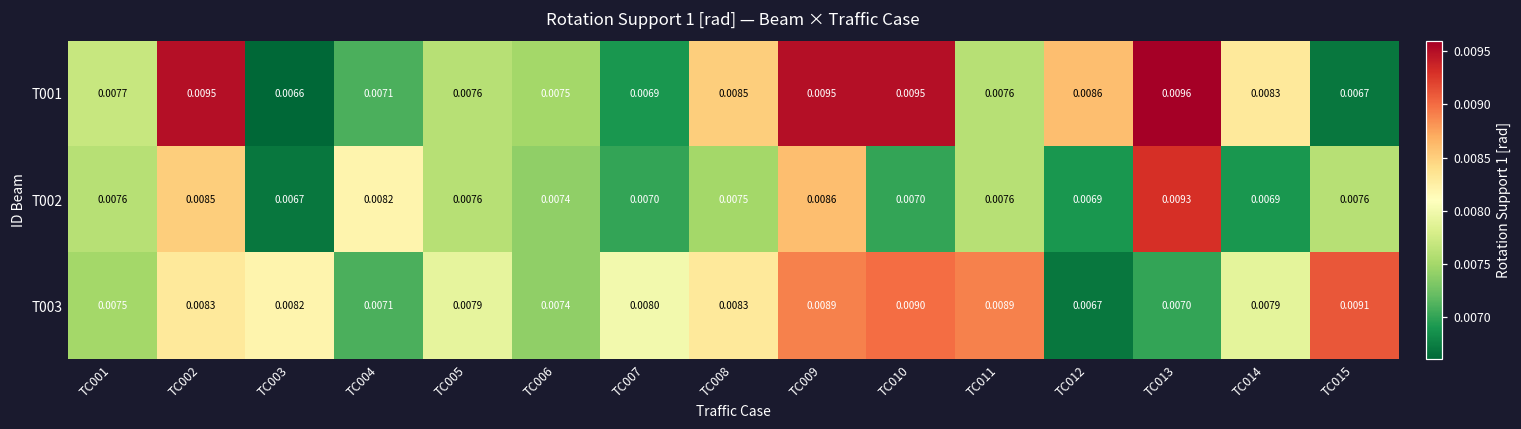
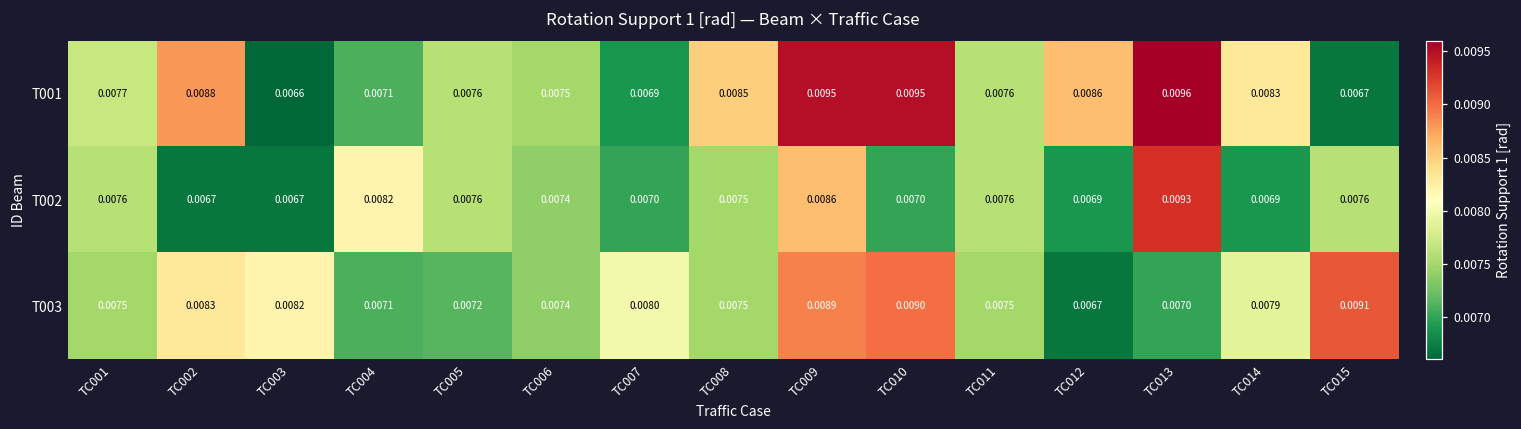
  {
    "T001": {
      "TC001": 0.0077,
-     "TC002": 0.0095,
+     "TC002": 0.0088,
      "TC003": 0.0066,
      "TC004": 0.0071,
      "TC005": 0.0076,
      "TC006": 0.0075,
      "TC007": 0.0069,
      "TC008": 0.0085,
      "TC009": 0.0095,
      "TC010": 0.0095,
      "TC011": 0.0076,
      "TC012": 0.0086,
      "TC013": 0.0096,
      "TC014": 0.0083,
      "TC015": 0.0067
    },
    "T002": {
      "TC001": 0.0076,
-     "TC002": 0.0085,
+     "TC002": 0.0067,
      "TC003": 0.0067,
      "TC004": 0.0082,
      "TC005": 0.0076,
      "TC006": 0.0074,
      "TC007": 0.0070,
      "TC008": 0.0075,
      "TC009": 0.0086,
      "TC010": 0.0070,
      "TC011": 0.0076,
      "TC012": 0.0069,
      "TC013": 0.0093,
      "TC014": 0.0069,
      "TC015": 0.0076
    },
    "T003": {
      "TC001": 0.0075,
      "TC002": 0.0083,
      "TC003": 0.0082,
      "TC004": 0.0071,
-     "TC005": 0.0079,
+     "TC005": 0.0072,
      "TC006": 0.0074,
      "TC007": 0.0080,
-     "TC008": 0.0083,
+     "TC008": 0.0075,
      "TC009": 0.0089,
      "TC010": 0.0090,
-     "TC011": 0.0089,
+     "TC011": 0.0075,
      "TC012": 0.0067,
      "TC013": 0.0070,
      "TC014": 0.0079,
      "TC015": 0.0091
    }
  }
